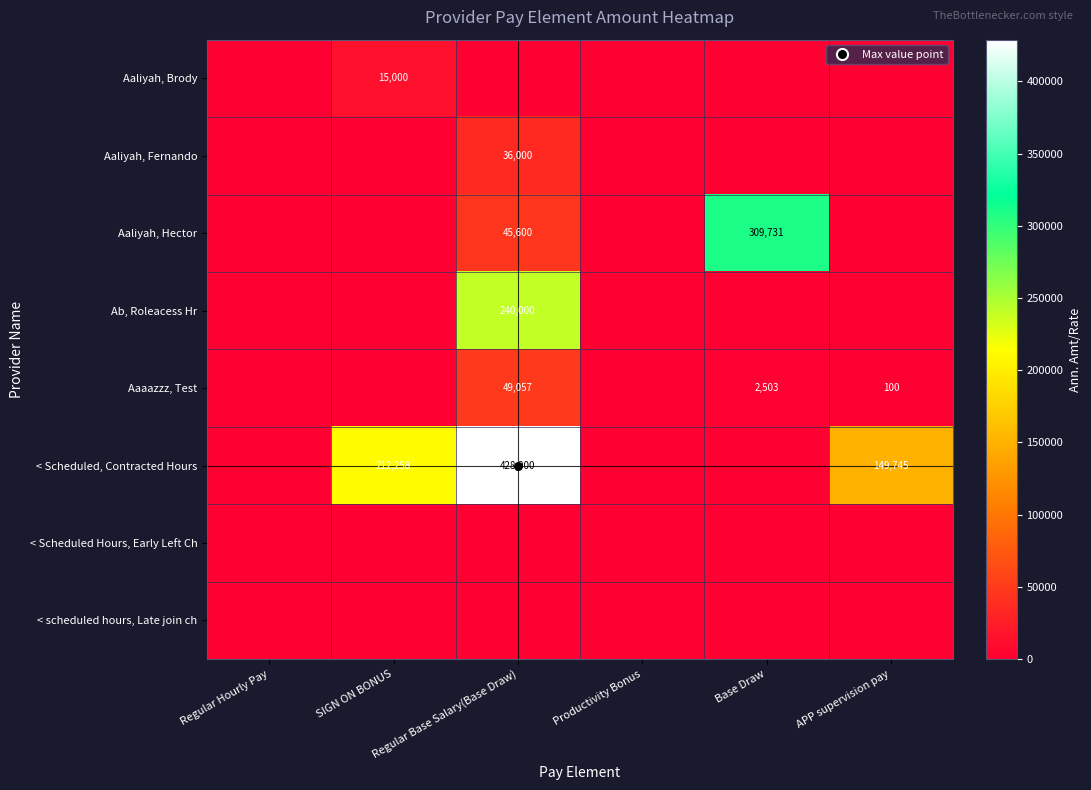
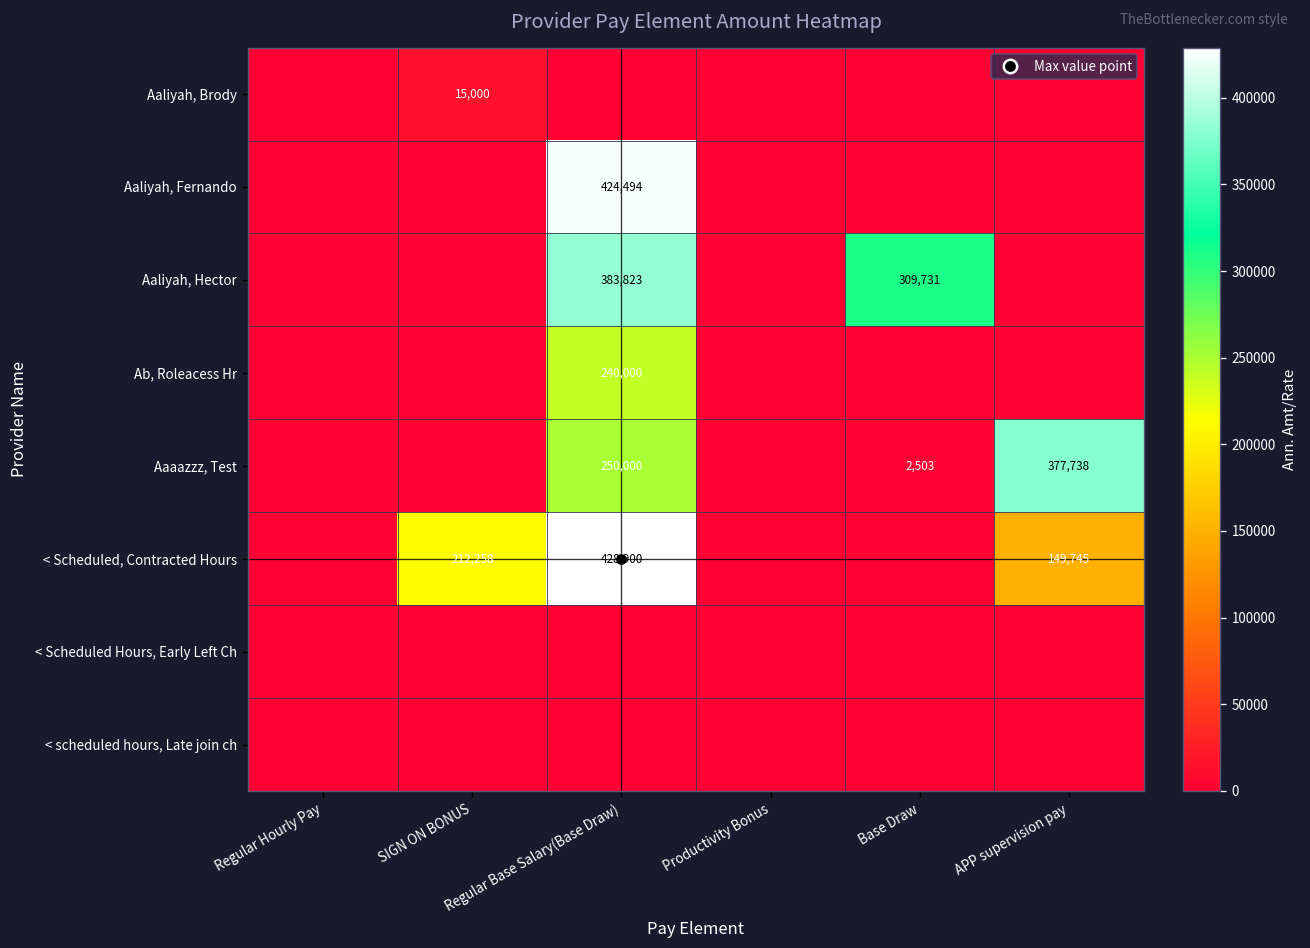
  {
    "Aaliyah, Brody": {
      "SIGN ON BONUS": "15,000"
    },
    "Aaliyah, Fernando": {
-     "Regular Base Salary(Base Draw)": "36,000"
+     "Regular Base Salary(Base Draw)": "424,494"
    },
    "Aaliyah, Hector": {
-     "Regular Base Salary(Base Draw)": "45,600",
+     "Regular Base Salary(Base Draw)": "383,823",
      "Base Draw": "309,731"
    },
    "Ab, Roleacess Hr": {
      "Regular Base Salary(Base Draw)": "240,000"
    },
    "Aaaazzz, Test": {
-     "Regular Base Salary(Base Draw)": "49,057",
+     "Regular Base Salary(Base Draw)": "250,000",
      "Base Draw": "2,503",
-     "APP supervision pay": "100"
+     "APP supervision pay": "377,738"
    },
    "< Scheduled, Contracted Hours": {
      "SIGN ON BONUS": "212,258",
      "APP supervision pay": "149,745"
    }
  }
